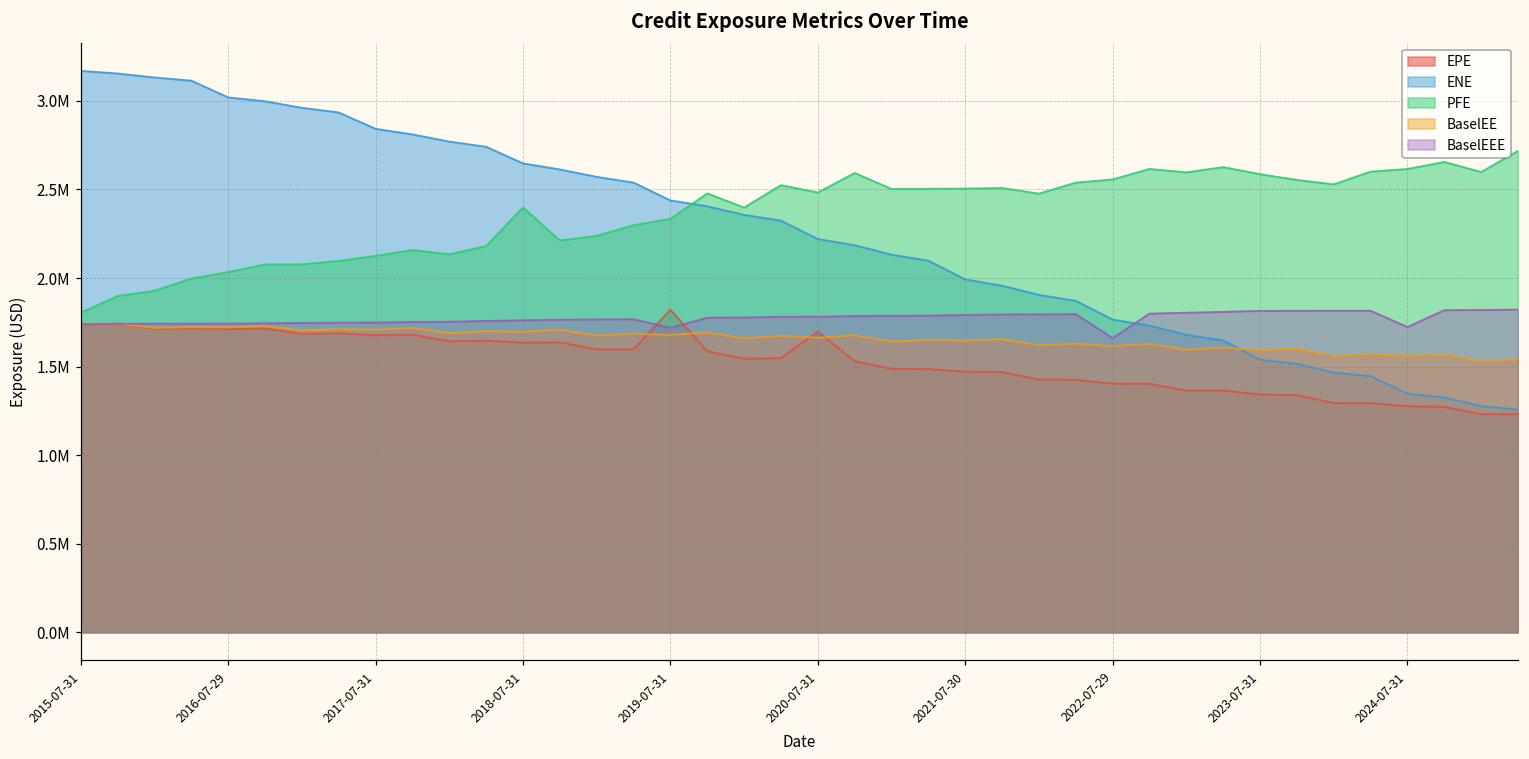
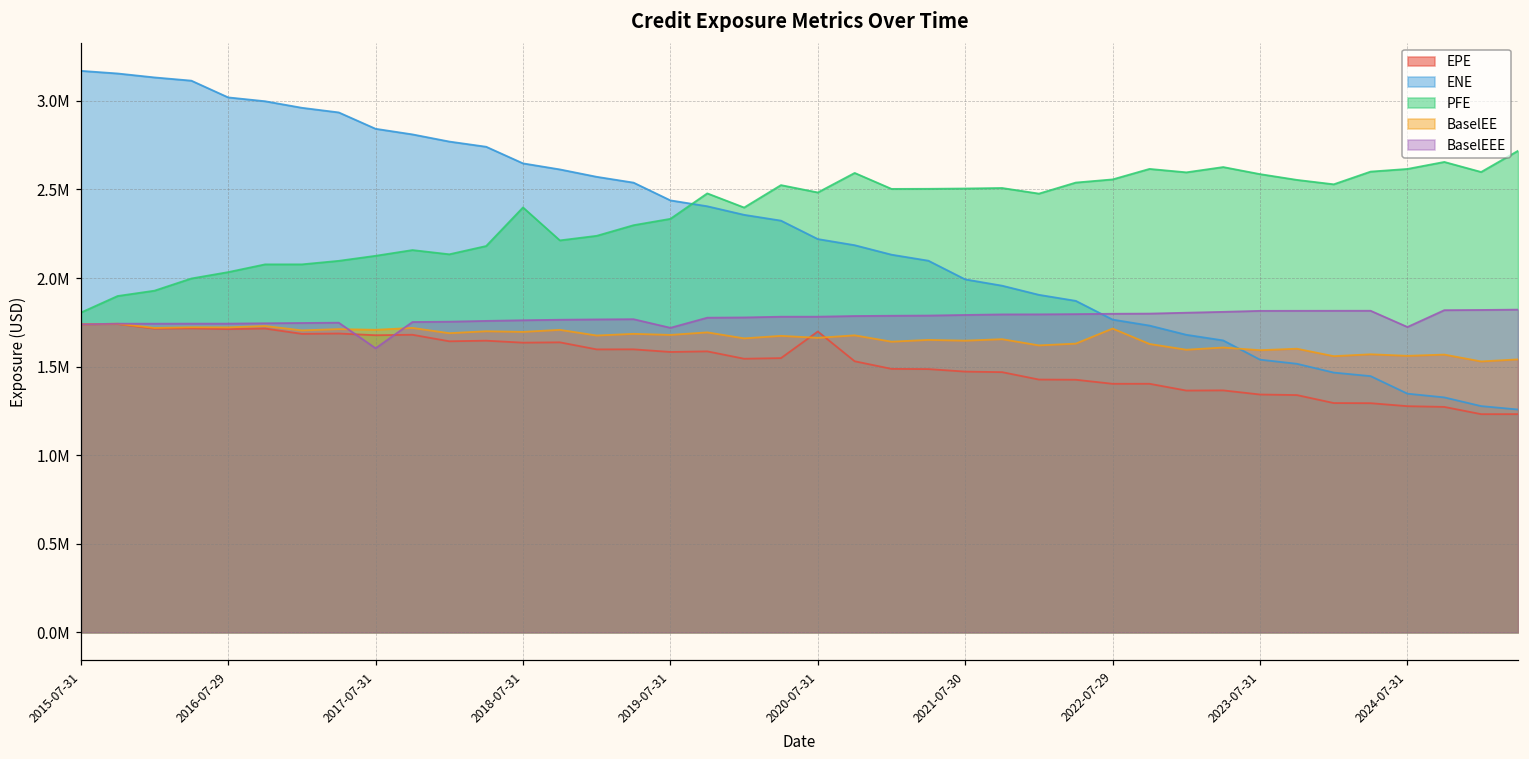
  {
    "EPE": {
      "2017-07-31": 1680000,
      "2018-07-31": 1640000,
-     "2019-07-31": 1820000,
+     "2019-07-31": 1580000,
      "2020-07-31": 1700000,
      "2021-07-30": 1470000,
      "2022-07-29": 1400000,
      "2023-07-31": 1340000,
      "2024-07-31": 1280000
    },
    "ENE": {
      "2015-07-31": 3170000,
      "2016-07-29": 3020000,
      "2017-07-31": 2840000,
      "2018-07-31": 2650000,
      "2019-07-31": 2440000,
      "2020-07-31": 2220000,
      "2021-07-30": 1990000,
      "2022-07-29": 1770000,
      "2023-07-31": 1540000,
      "2024-07-31": 1350000
    },
    "PFE": {
      "2015-07-31": 1800000,
      "2016-07-29": 2030000,
      "2017-07-31": 2130000,
      "2018-07-31": 2400000,
      "2019-07-31": 2330000,
      "2020-07-31": 2480000,
      "2021-07-30": 2510000,
      "2022-07-29": 2560000,
      "2023-07-31": 2590000,
      "2024-07-31": 2620000
    },
    "BaselEE": {
      "2017-07-31": 1710000,
      "2018-07-31": 1700000,
      "2019-07-31": 1680000,
      "2020-07-31": 1660000,
      "2021-07-30": 1650000,
-     "2022-07-29": 1620000,
+     "2022-07-29": 1710000,
      "2023-07-31": 1590000,
      "2024-07-31": 1560000
    },
    "BaselEEE": {
      "2016-07-29": 1740000,
-     "2017-07-31": 1750000,
+     "2017-07-31": 1600000,
      "2018-07-31": 1760000,
      "2019-07-31": 1720000,
      "2020-07-31": 1780000,
      "2021-07-30": 1790000,
-     "2022-07-29": 1660000,
+     "2022-07-29": 1800000,
      "2023-07-31": 1810000,
      "2024-07-31": 1720000
    }
  }
